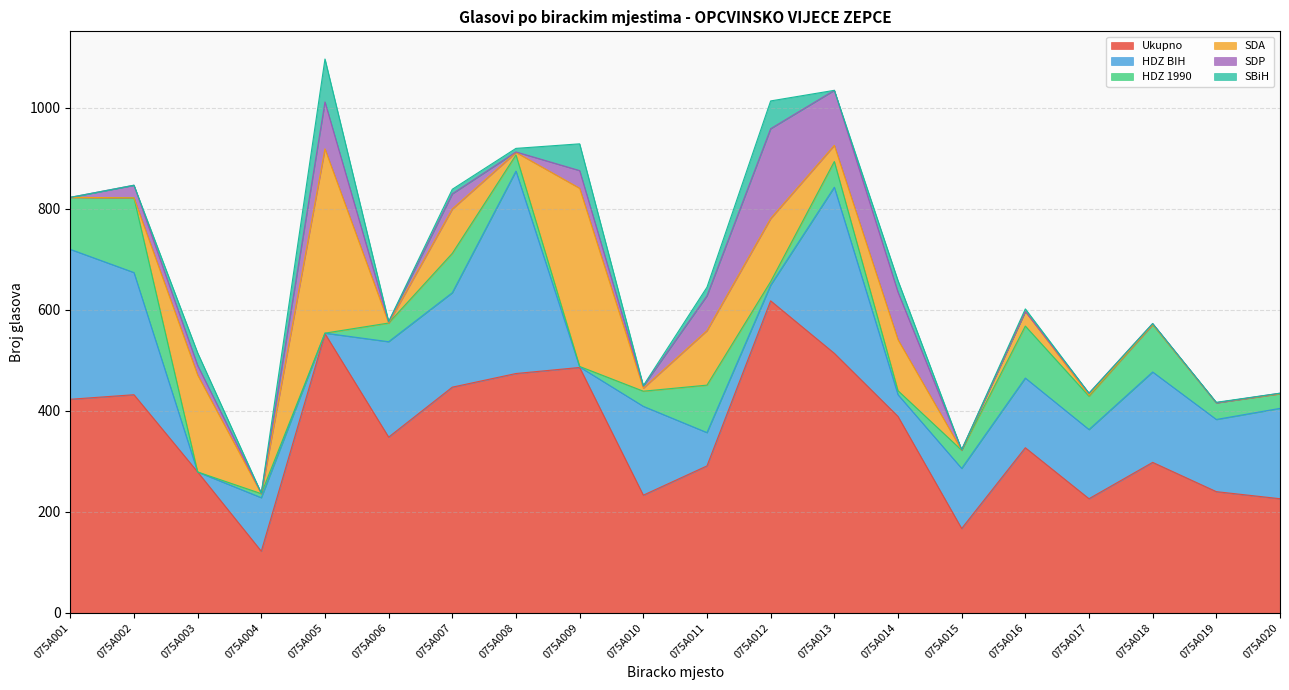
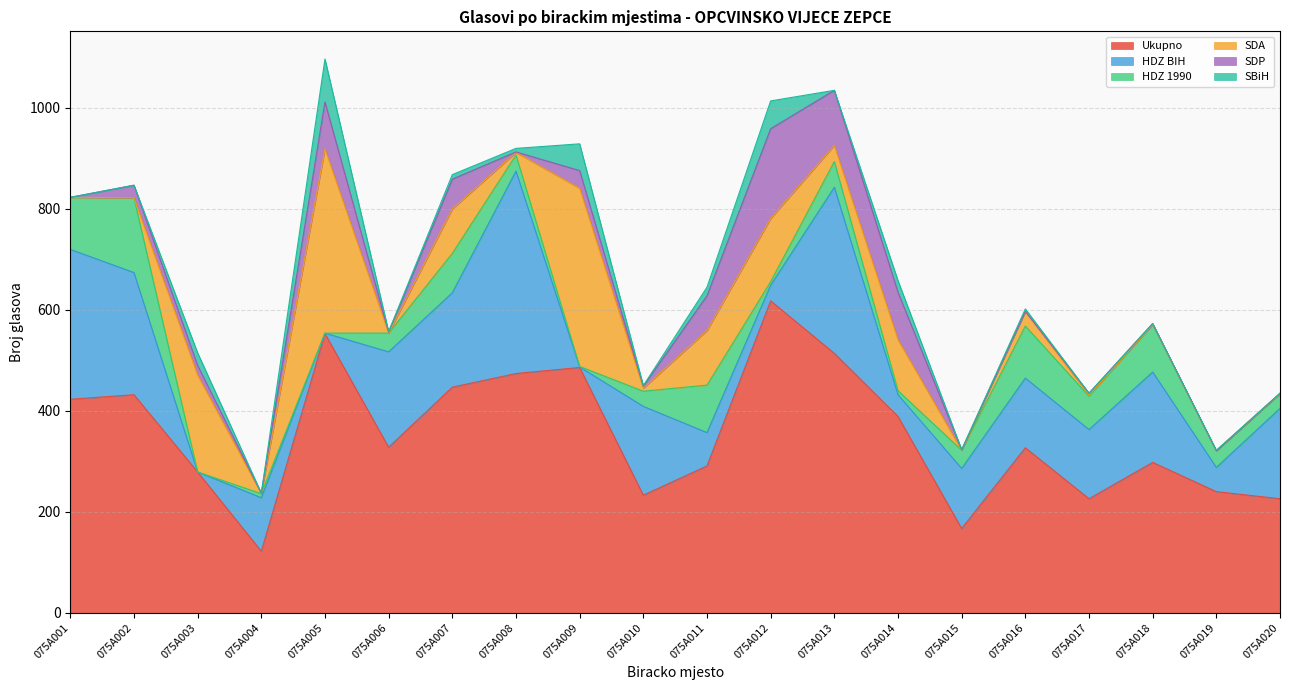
  {
    "Ukupno": {
      "075A001": 420,
      "075A002": 430,
      "075A004": 120,
-     "075A006": 350,
+     "075A006": 330,
      "075A007": 450,
      "075A008": 470,
      "075A010": 230,
      "075A011": 290,
      "075A012": 620,
      "075A013": 510,
      "075A014": 390,
      "075A015": 170,
      "075A016": 330,
      "075A017": 230,
      "075A018": 300,
      "075A019": 240,
      "075A020": 230
    },
    "HDZ BIH": {
      "075A001": 300,
      "075A002": 240,
      "075A004": 110,
      "075A006": 190,
      "075A007": 190,
      "075A008": 400,
      "075A010": 180,
      "075A011": 70,
      "075A012": 30,
      "075A013": 330,
      "075A014": 40,
      "075A015": 120,
      "075A016": 140,
      "075A017": 140,
      "075A018": 180,
-     "075A019": 140,
+     "075A019": 50,
      "075A020": 180
    },
    "SDA": {
      "075A003": 190,
      "075A005": 370,
      "075A007": 90,
      "075A009": 350,
      "075A011": 110,
      "075A012": 130,
      "075A013": 30,
      "075A014": 100
    },
    "SDP": {
      "075A003": 20,
      "075A005": 90,
-     "075A007": 30,
+     "075A007": 60,
      "075A009": 40,
      "075A011": 70,
      "075A012": 180,
      "075A014": 90
    }
  }
